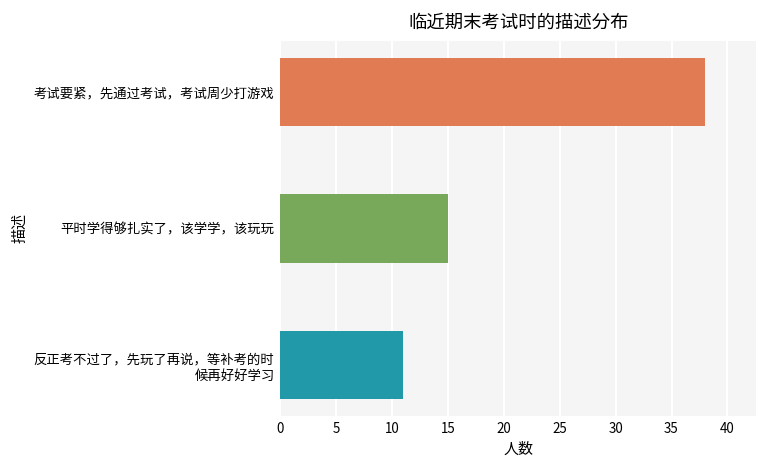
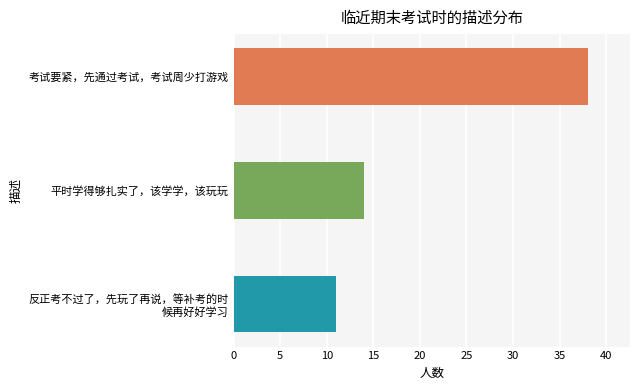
  {
    "考试要紧，先通过考试，考试周少打游戏": 38,
-   "平时学得够扎实了，该学学，该玩玩": 15,
+   "平时学得够扎实了，该学学，该玩玩": 14,
    "反正考不过了，先玩了再说，等补考的时 候再好好学习": 11
  }
